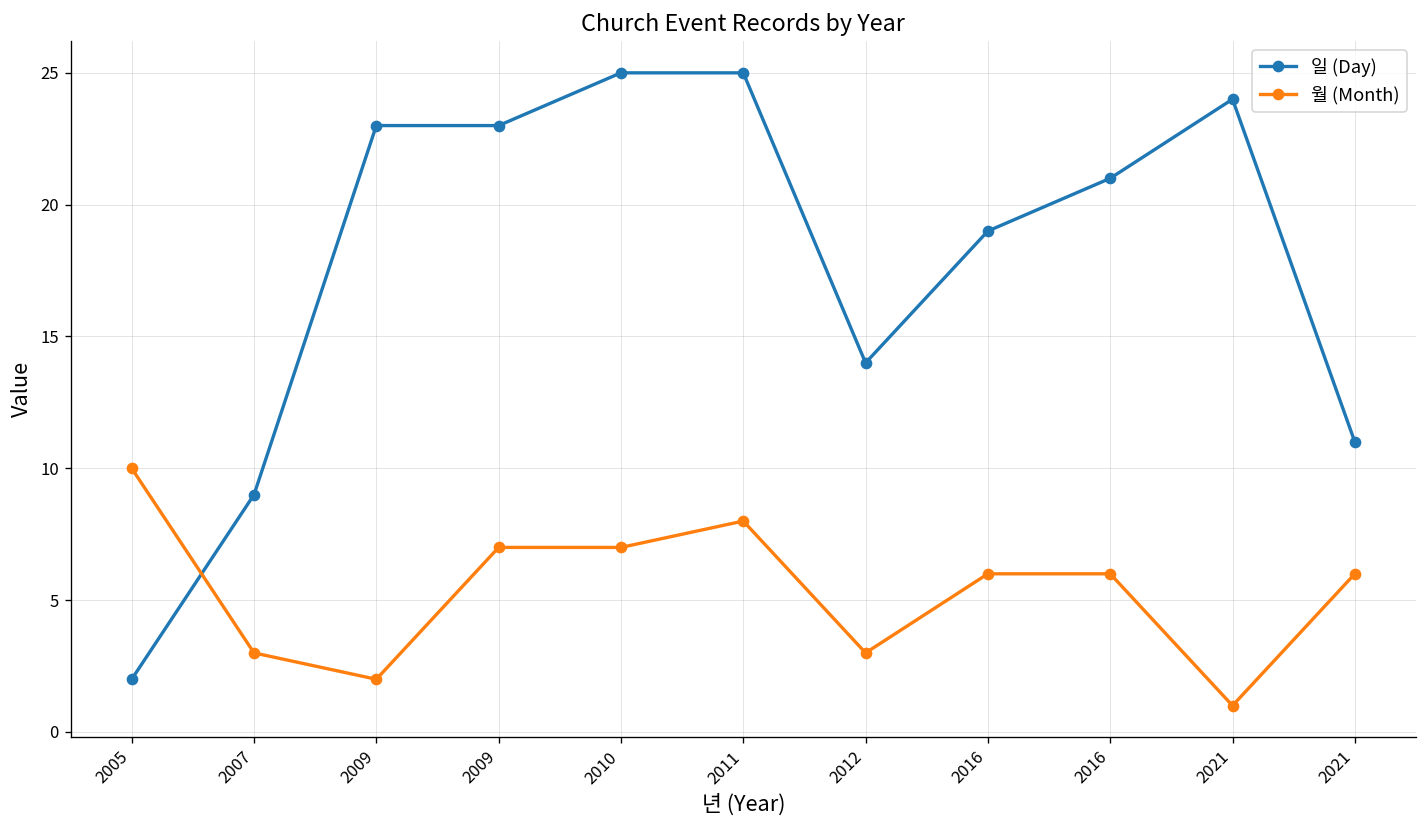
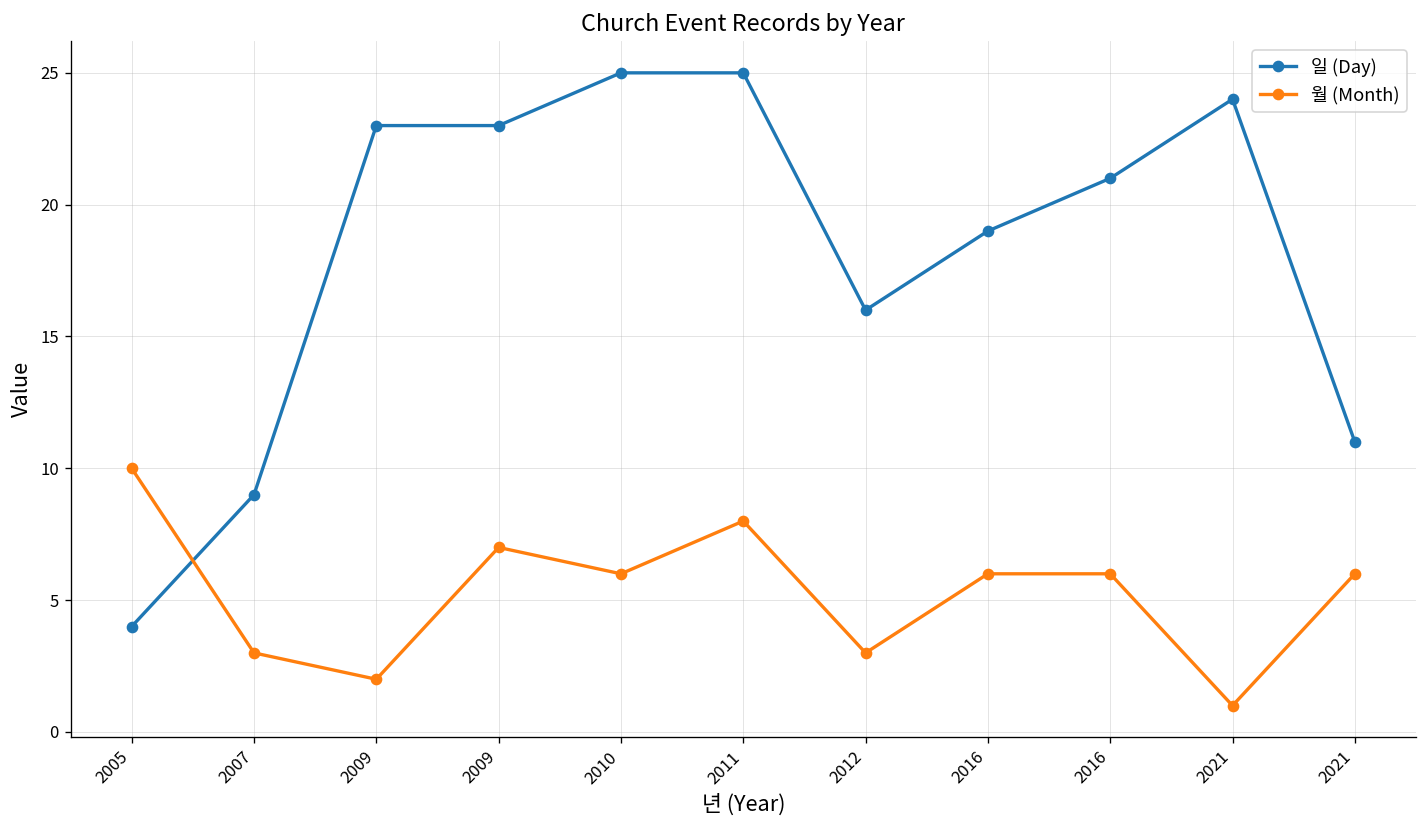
  {
    "일 (Day)": {
-     "2005": 2,
+     "2005": 4,
      "2007": 9,
      "2010": 25,
      "2011": 25,
-     "2012": 14
+     "2012": 16
    },
    "월 (Month)": {
      "2005": 10,
      "2007": 3,
-     "2010": 7,
+     "2010": 6,
      "2011": 8,
      "2012": 3
    }
  }
